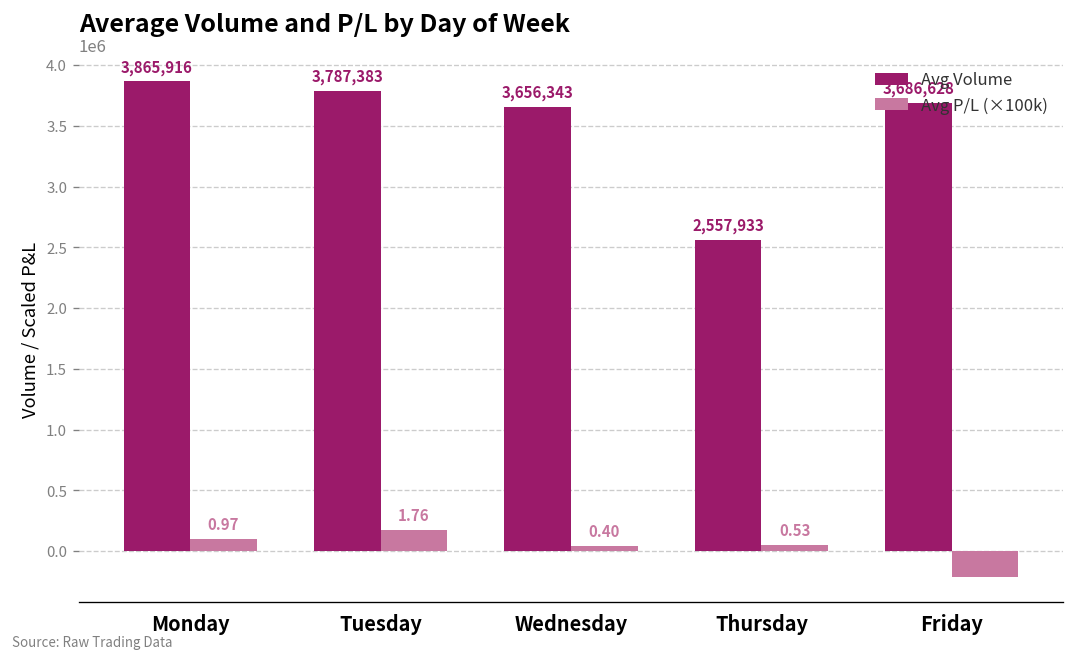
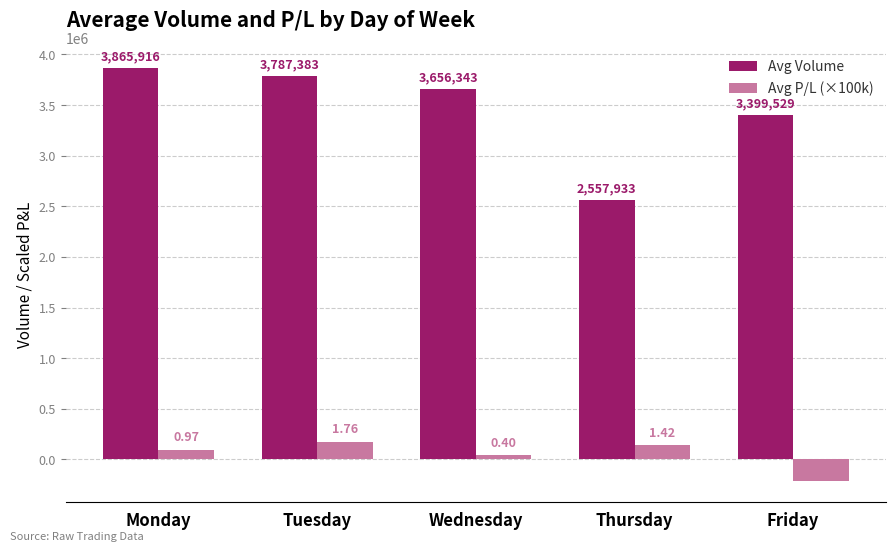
  {
    "Avg Volume": {
      "Monday": "3,865,916",
      "Tuesday": "3,787,383",
      "Wednesday": "3,656,343",
      "Thursday": "2,557,933",
-     "Friday": "3,686,628"
+     "Friday": "3,399,529"
    },
    "Avg P/L (×100k)": {
-     "Thursday": "0.53"
+     "Thursday": "1.42"
    }
  }
